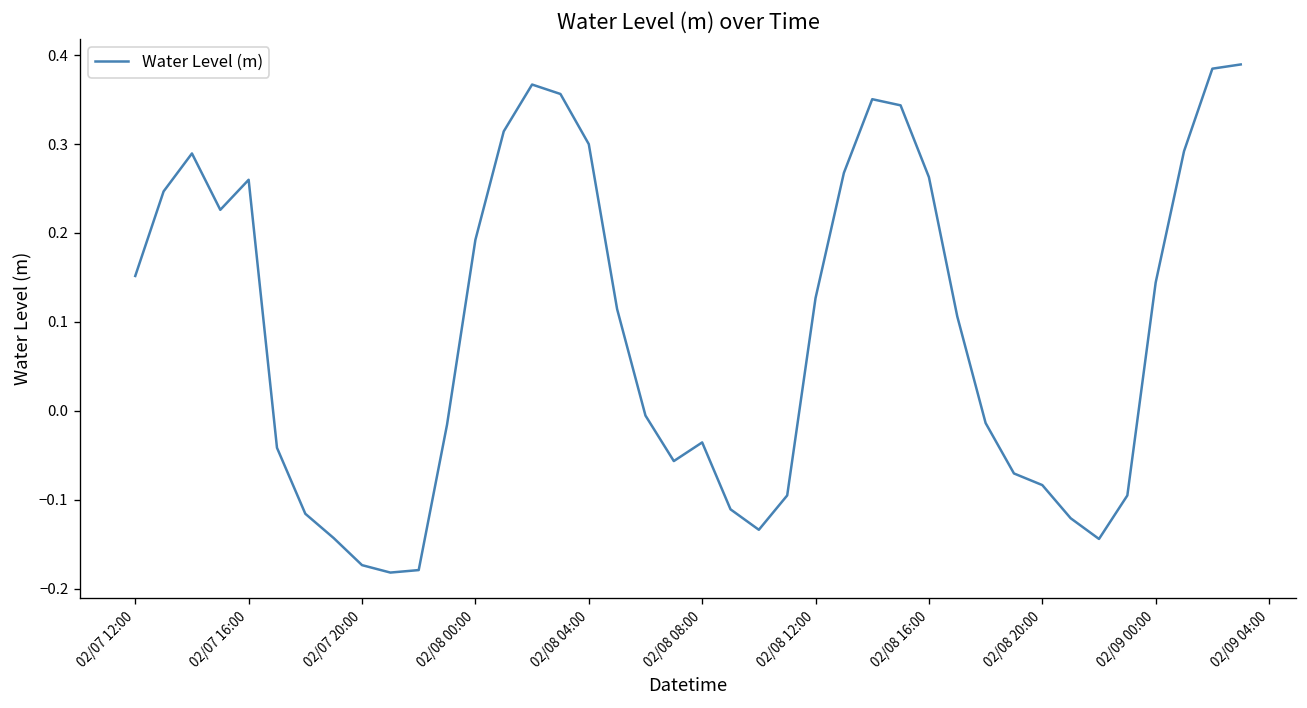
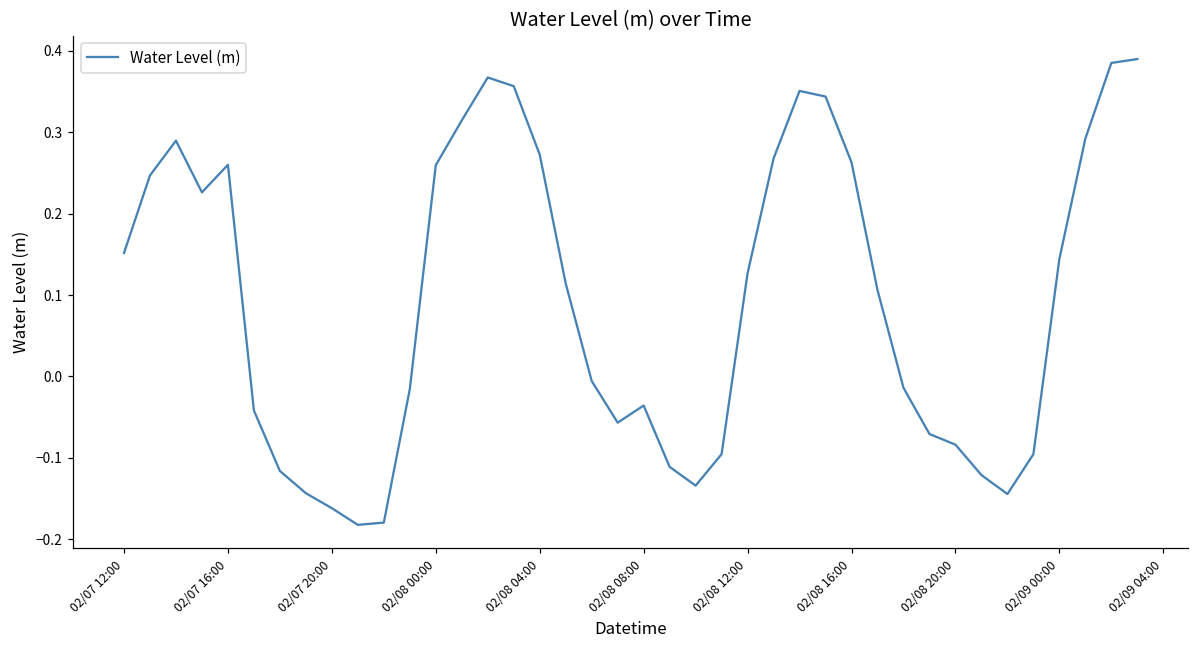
  {
    "02/07 12:00": 0.15,
    "02/07 16:00": 0.26,
-   "02/07 20:00": -0.17,
-   "02/08 00:00": 0.19,
-   "02/08 04:00": 0.30,
+   "02/07 20:00": -0.16,
+   "02/08 00:00": 0.26,
+   "02/08 04:00": 0.27,
    "02/08 08:00": -0.04,
    "02/08 12:00": 0.13,
    "02/08 16:00": 0.26,
    "02/08 20:00": -0.08,
    "02/09 00:00": 0.14
  }
